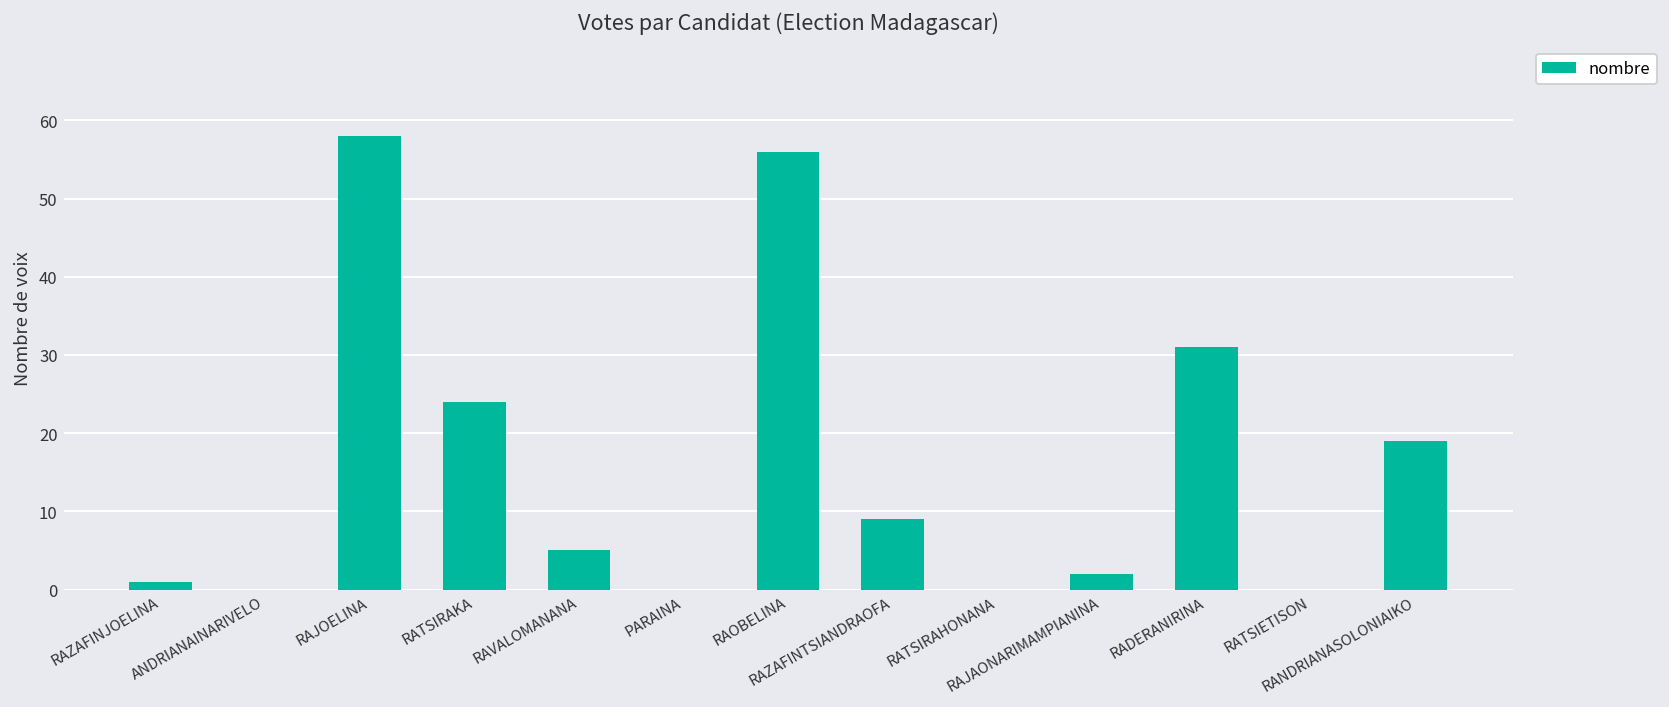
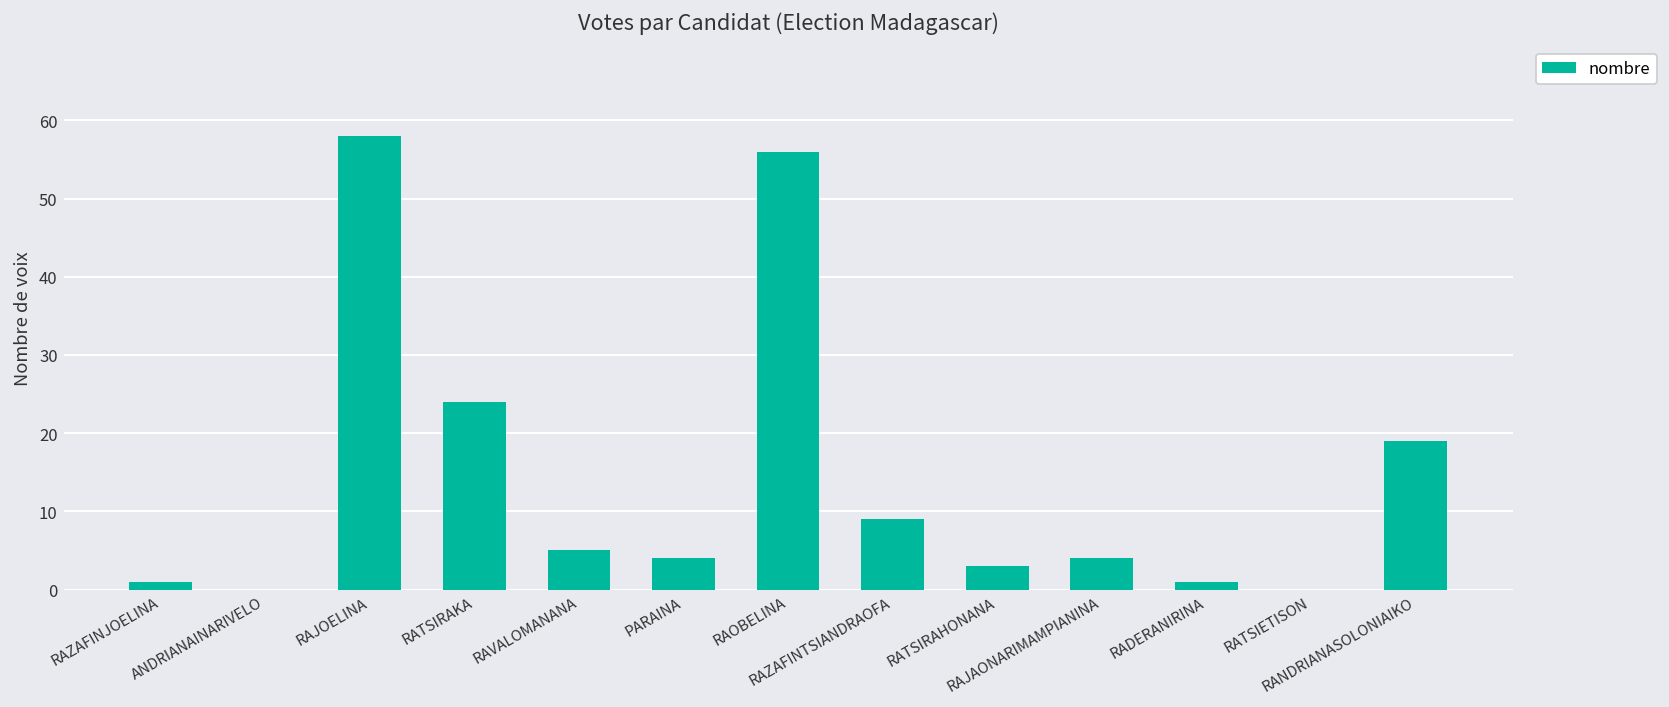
  {
    "RAZAFINJOELINA": 1,
    "ANDRIANAINARIVELO": 0,
    "RAJOELINA": 58,
    "RATSIRAKA": 24,
    "RAVALOMANANA": 5,
-   "PARAINA": 0,
+   "PARAINA": 4,
    "RAOBELINA": 56,
    "RAZAFINTSIANDRAOFA": 9,
-   "RATSIRAHONANA": 0,
-   "RAJAONARIMAMPIANINA": 2,
-   "RADERANIRINA": 31,
+   "RATSIRAHONANA": 3,
+   "RAJAONARIMAMPIANINA": 4,
+   "RADERANIRINA": 1,
    "RATSIETISON": 0,
    "RANDRIANASOLONIAIKO": 19
  }
